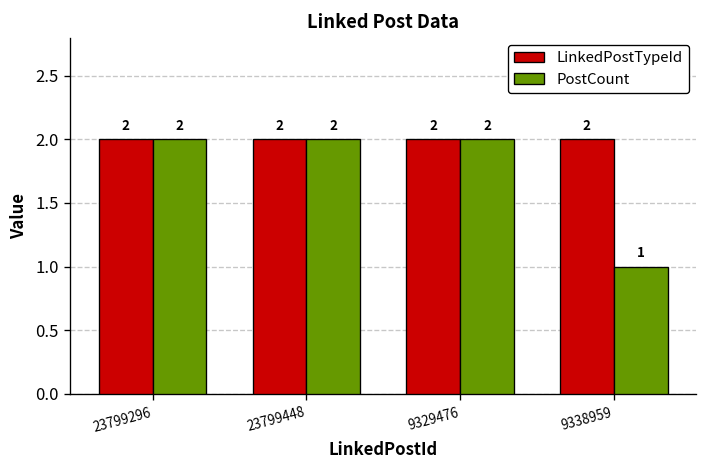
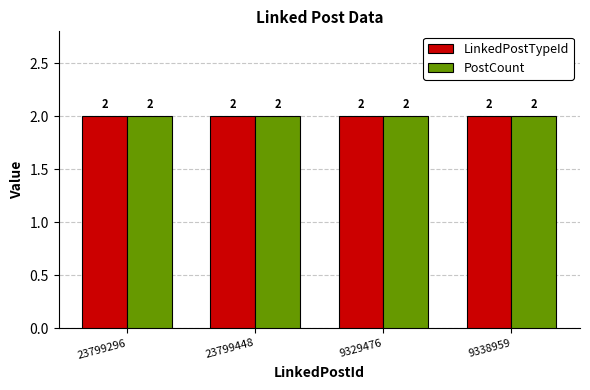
  {
    "LinkedPostTypeId": {
      "23799296": 2,
      "23799448": 2,
      "9329476": 2,
      "9338959": 2
    },
    "PostCount": {
      "23799296": 2,
      "23799448": 2,
      "9329476": 2,
-     "9338959": 1
+     "9338959": 2
    }
  }
